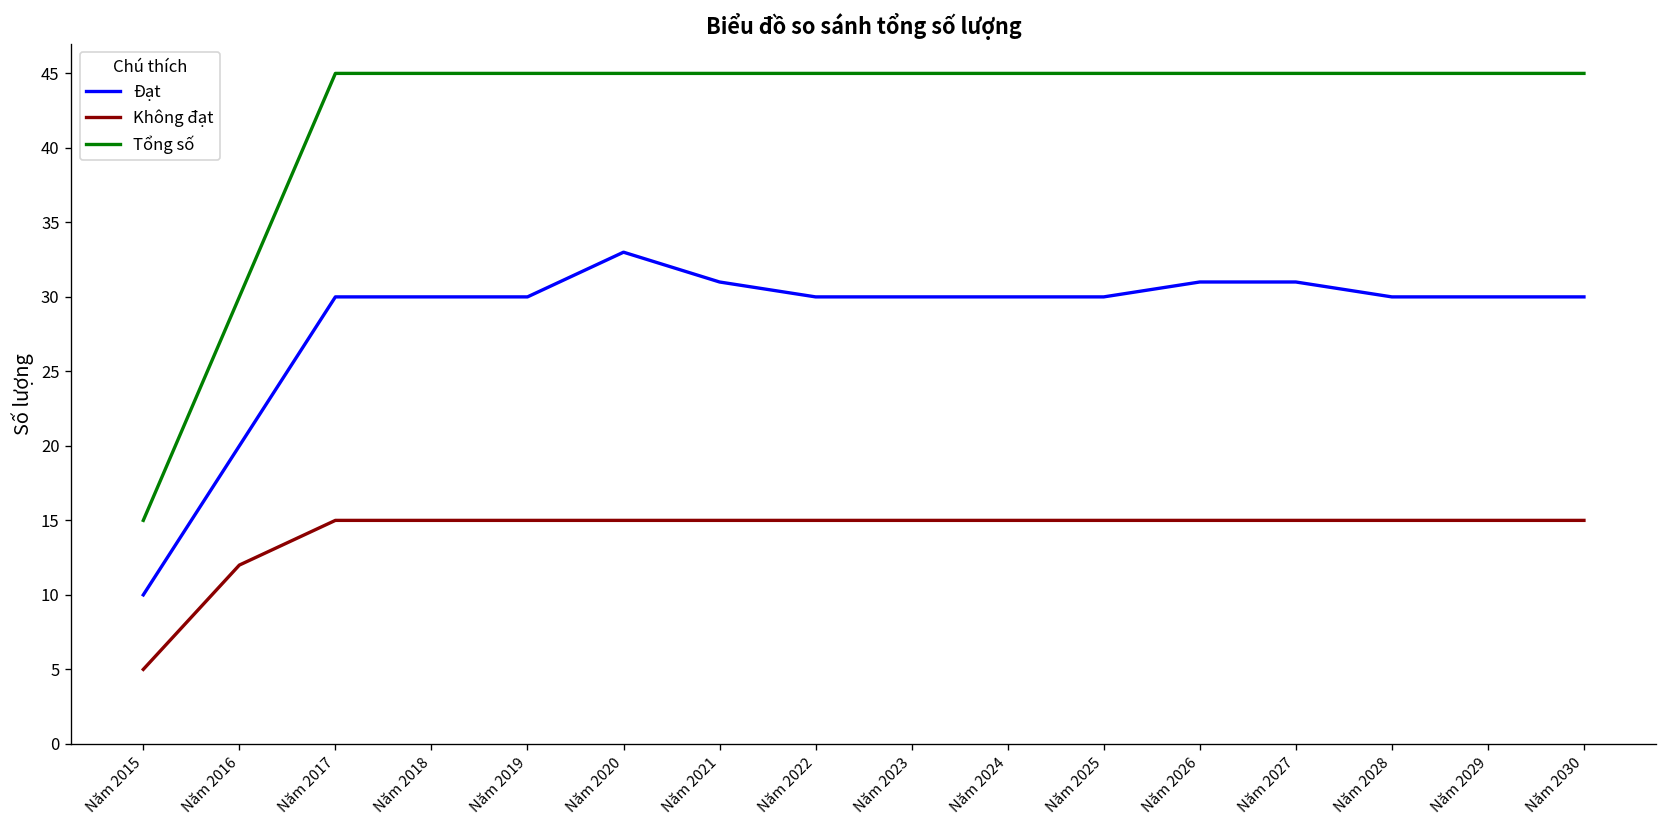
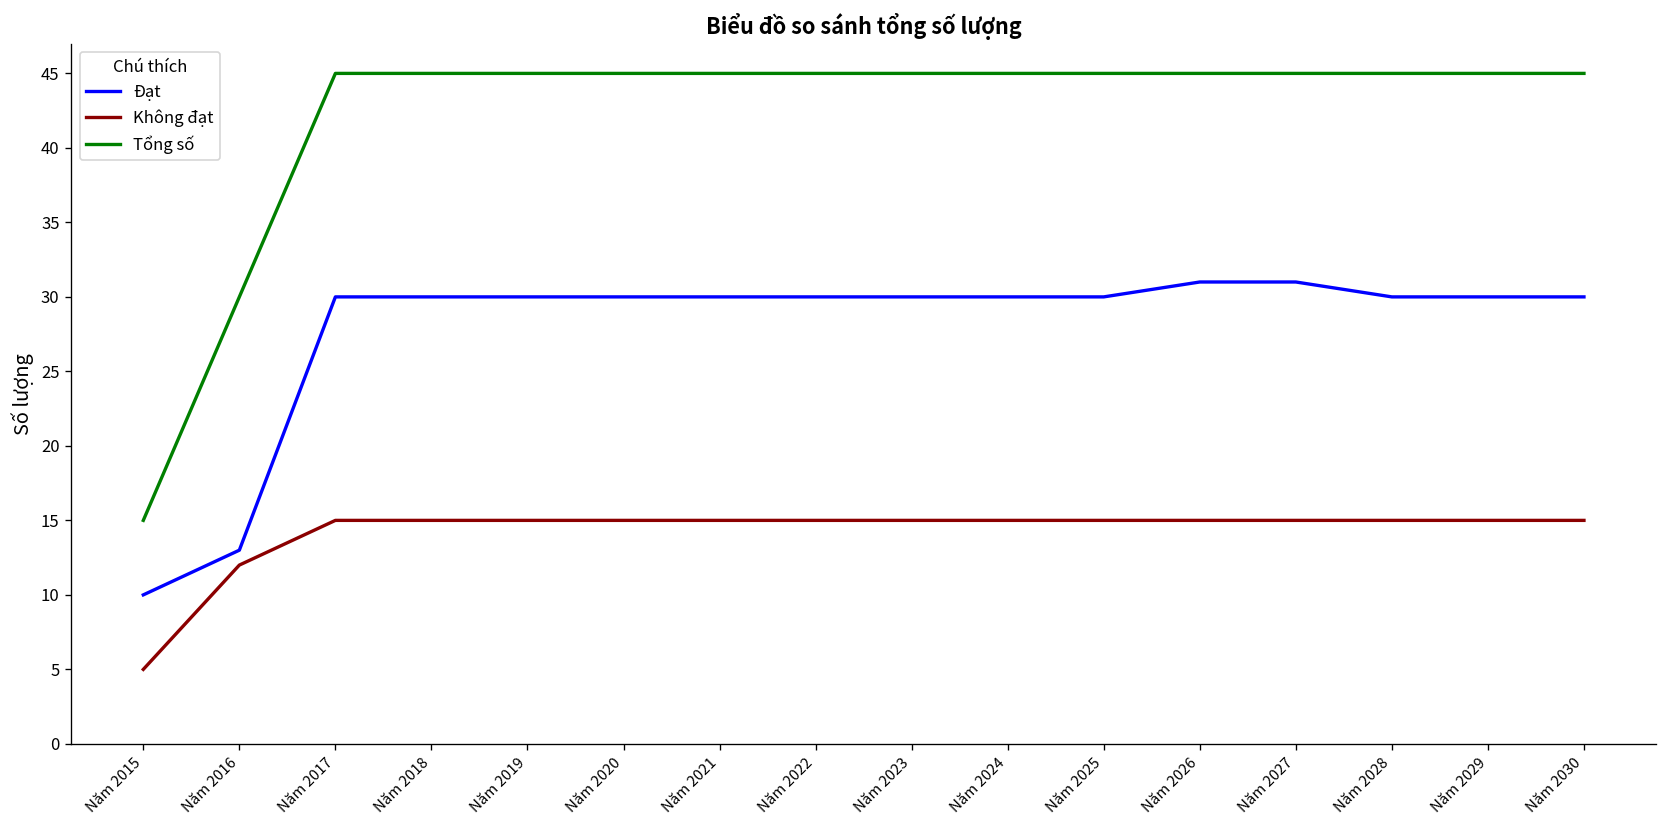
  {
    "Đạt": {
      "Năm 2015": 10,
-     "Năm 2016": 20,
+     "Năm 2016": 13,
      "Năm 2017": 30,
      "Năm 2018": 30,
      "Năm 2019": 30,
-     "Năm 2020": 33,
-     "Năm 2021": 31,
+     "Năm 2020": 30,
+     "Năm 2021": 30,
      "Năm 2022": 30,
      "Năm 2023": 30,
      "Năm 2024": 30,
      "Năm 2025": 30,
      "Năm 2026": 31,
      "Năm 2027": 31,
      "Năm 2028": 30,
      "Năm 2029": 30,
      "Năm 2030": 30
    },
    "Không đạt": {
      "Năm 2015": 5,
      "Năm 2016": 12,
      "Năm 2017": 15,
      "Năm 2018": 15,
      "Năm 2019": 15,
      "Năm 2020": 15,
      "Năm 2021": 15,
      "Năm 2022": 15,
      "Năm 2023": 15,
      "Năm 2024": 15,
      "Năm 2025": 15,
      "Năm 2026": 15,
      "Năm 2027": 15,
      "Năm 2028": 15,
      "Năm 2029": 15,
      "Năm 2030": 15
    },
    "Tổng số": {
      "Năm 2015": 15,
      "Năm 2016": 30,
      "Năm 2017": 45,
      "Năm 2018": 45,
      "Năm 2019": 45,
      "Năm 2020": 45,
      "Năm 2021": 45,
      "Năm 2022": 45,
      "Năm 2023": 45,
      "Năm 2024": 45,
      "Năm 2025": 45,
      "Năm 2026": 45,
      "Năm 2027": 45,
      "Năm 2028": 45,
      "Năm 2029": 45,
      "Năm 2030": 45
    }
  }
